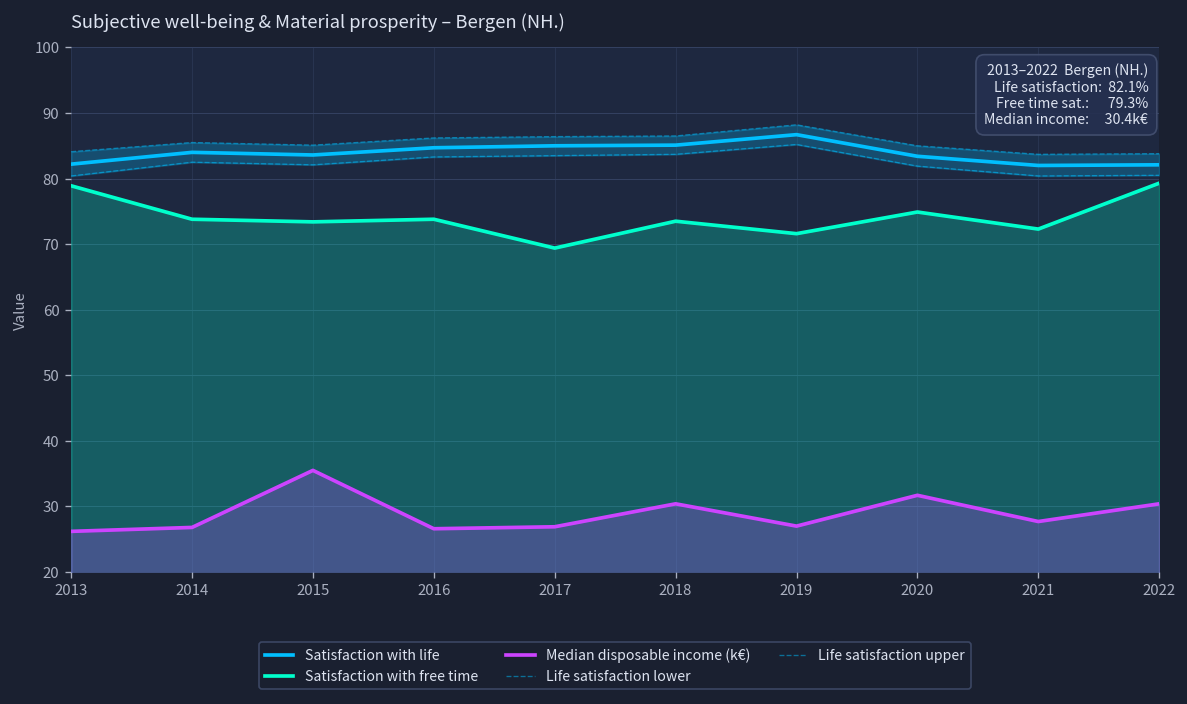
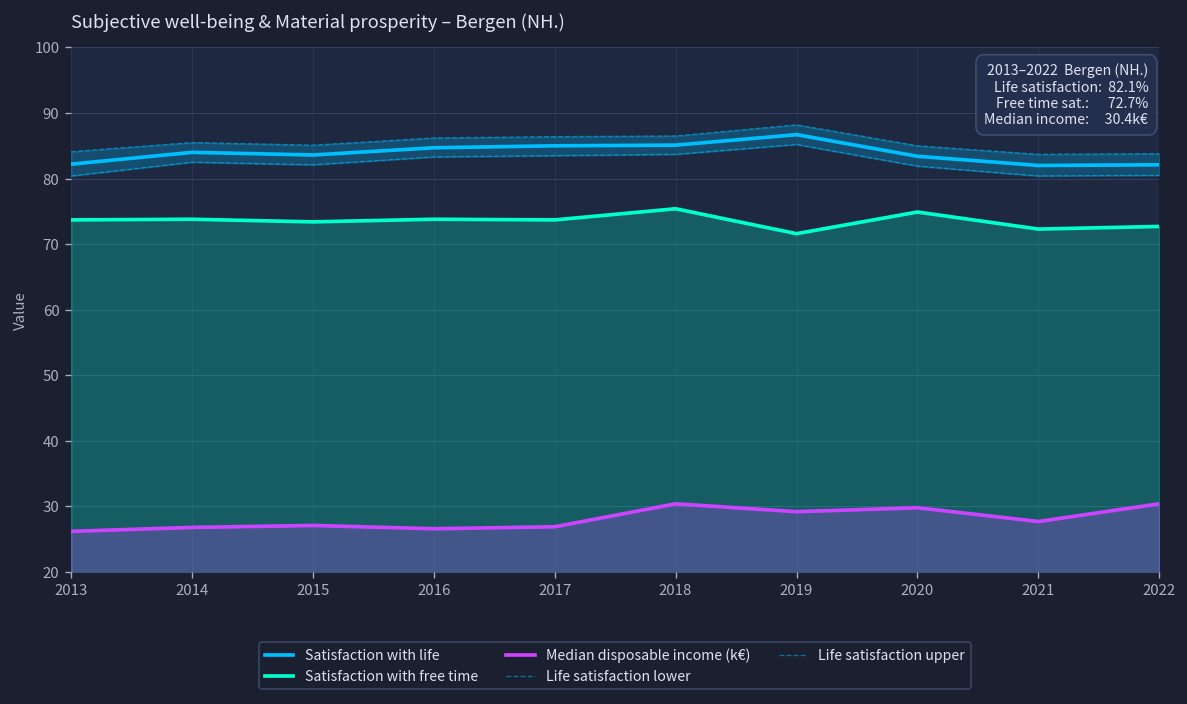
  {
    "Satisfaction with free time": {
-     "2013": "79",
-     "2017": "69",
-     "2018": "74",
-     "2022": "79.3%"
+     "2013": "74",
+     "2017": "74",
+     "2018": "75",
+     "2022": "72.7%"
    },
    "Median disposable income (k€)": {
      "2013": "26",
      "2014": "27",
-     "2015": "36",
+     "2015": "27",
      "2016": "27",
      "2017": "27",
      "2018": "30",
-     "2019": "27",
-     "2020": "32",
+     "2019": "29",
+     "2020": "30",
      "2021": "28",
      "2022": "30"
    }
  }
